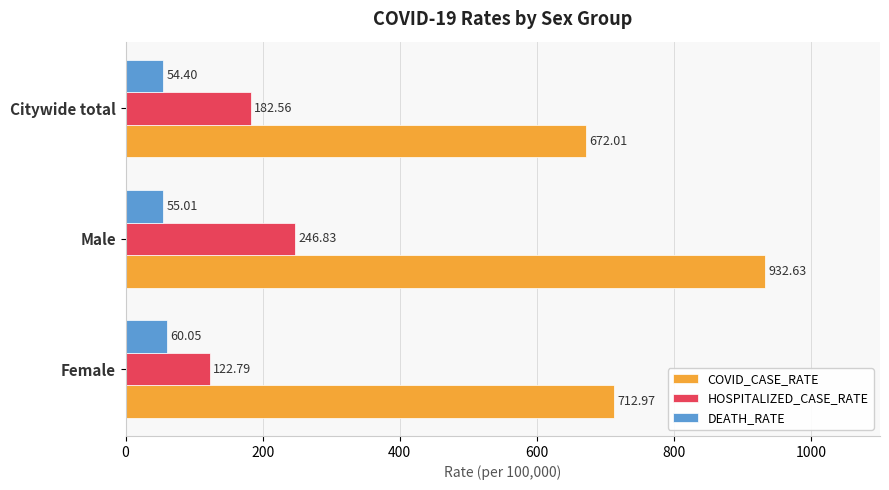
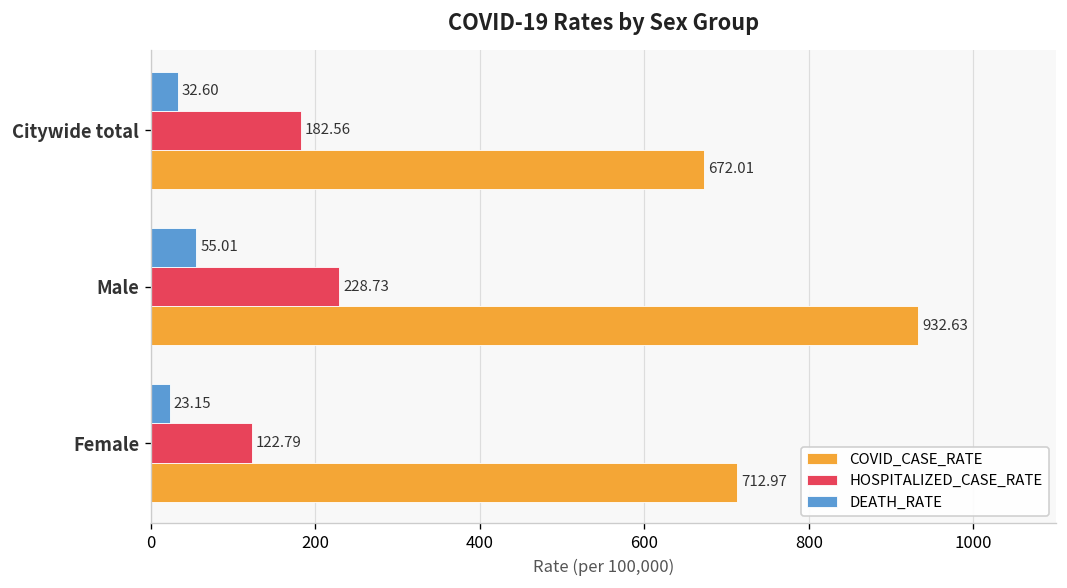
  {
    "COVID_CASE_RATE": {
      "Citywide total": 672.01,
      "Male": 932.63,
      "Female": 712.97
    },
    "HOSPITALIZED_CASE_RATE": {
      "Citywide total": 182.56,
-     "Male": 246.83,
+     "Male": 228.73,
      "Female": 122.79
    },
    "DEATH_RATE": {
-     "Citywide total": 54.40,
+     "Citywide total": 32.60,
      "Male": 55.01,
-     "Female": 60.05
+     "Female": 23.15
    }
  }
